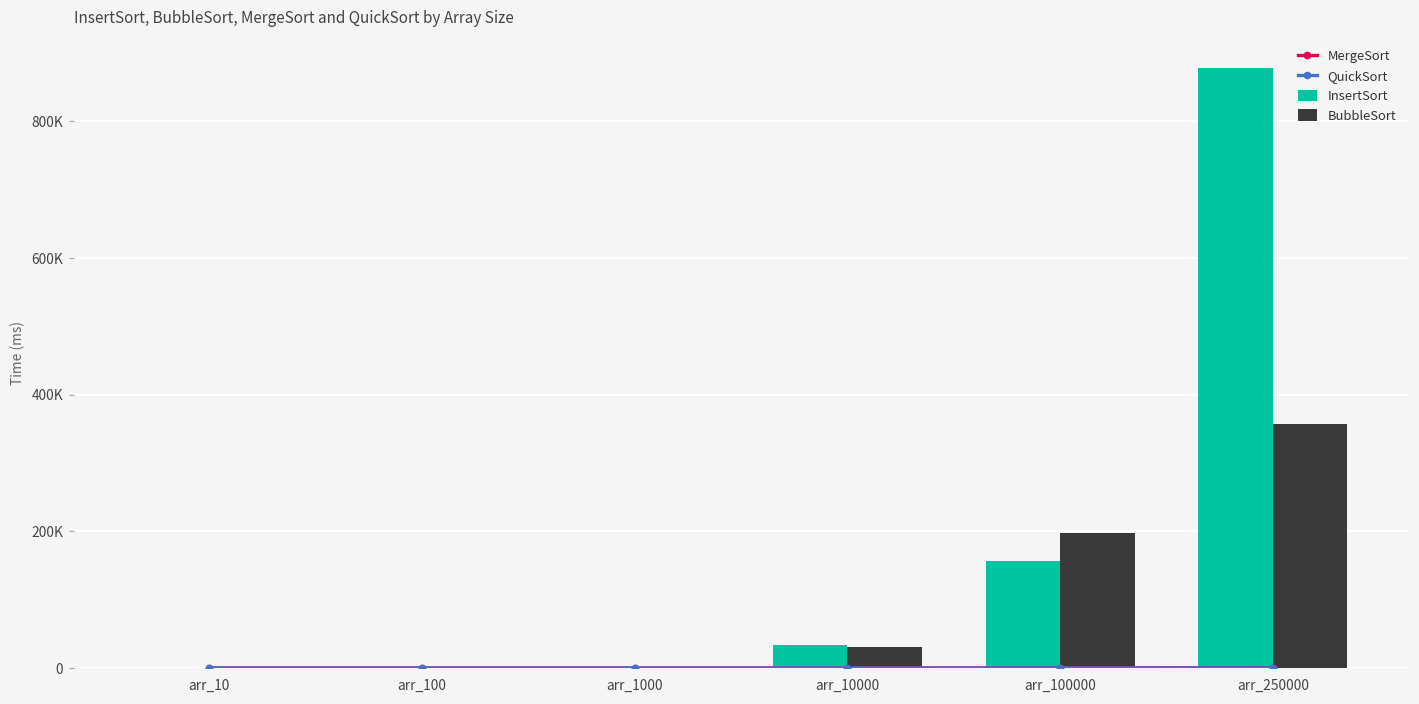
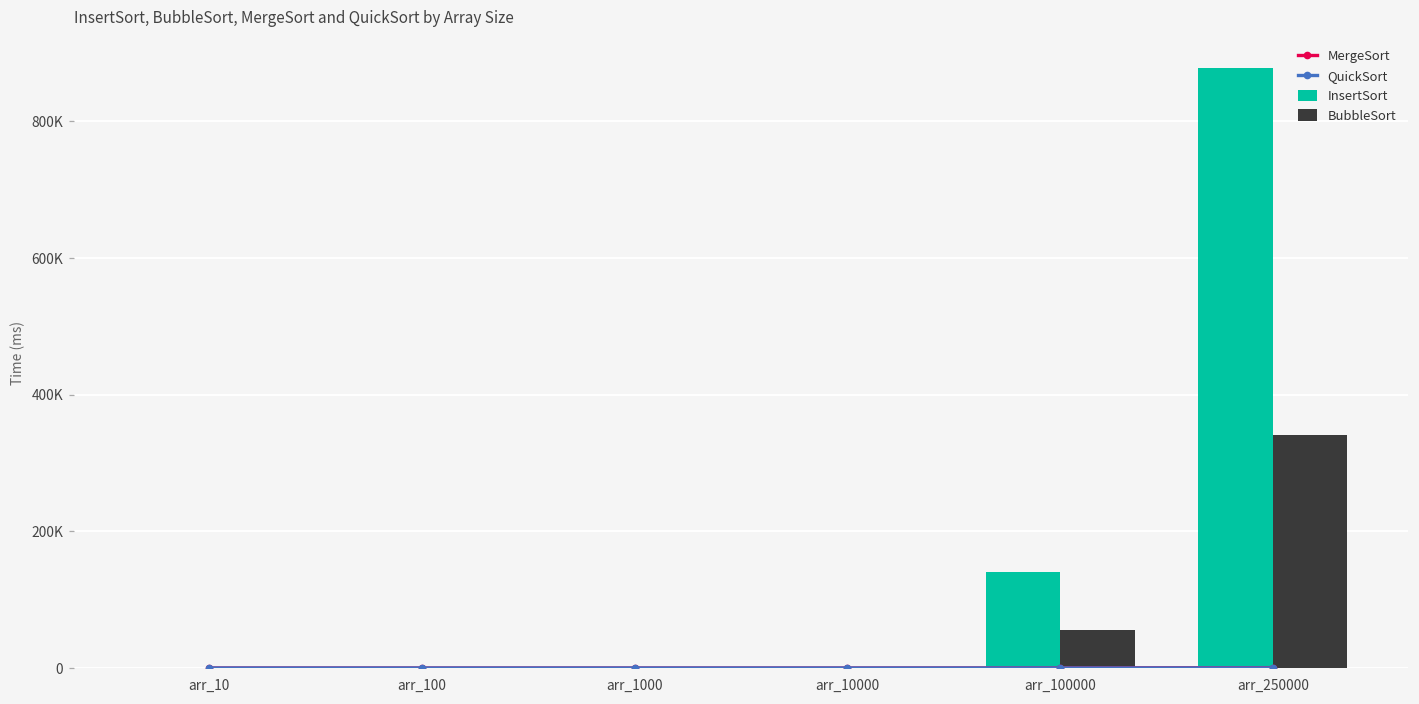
  {
    "QuickSort": {
      "arr_10": 0,
      "arr_100": 0,
      "arr_1000": 0,
      "arr_10000": 0,
      "arr_100000": 0,
      "arr_250000": 0
    },
    "InsertSort": {
-     "arr_10000": 30000,
-     "arr_100000": 160000,
+     "arr_10000": 0,
+     "arr_100000": 140000,
      "arr_250000": 880000
    },
    "BubbleSort": {
-     "arr_10000": 30000,
-     "arr_100000": 200000,
-     "arr_250000": 360000
+     "arr_10000": 0,
+     "arr_100000": 60000,
+     "arr_250000": 340000
    }
  }
